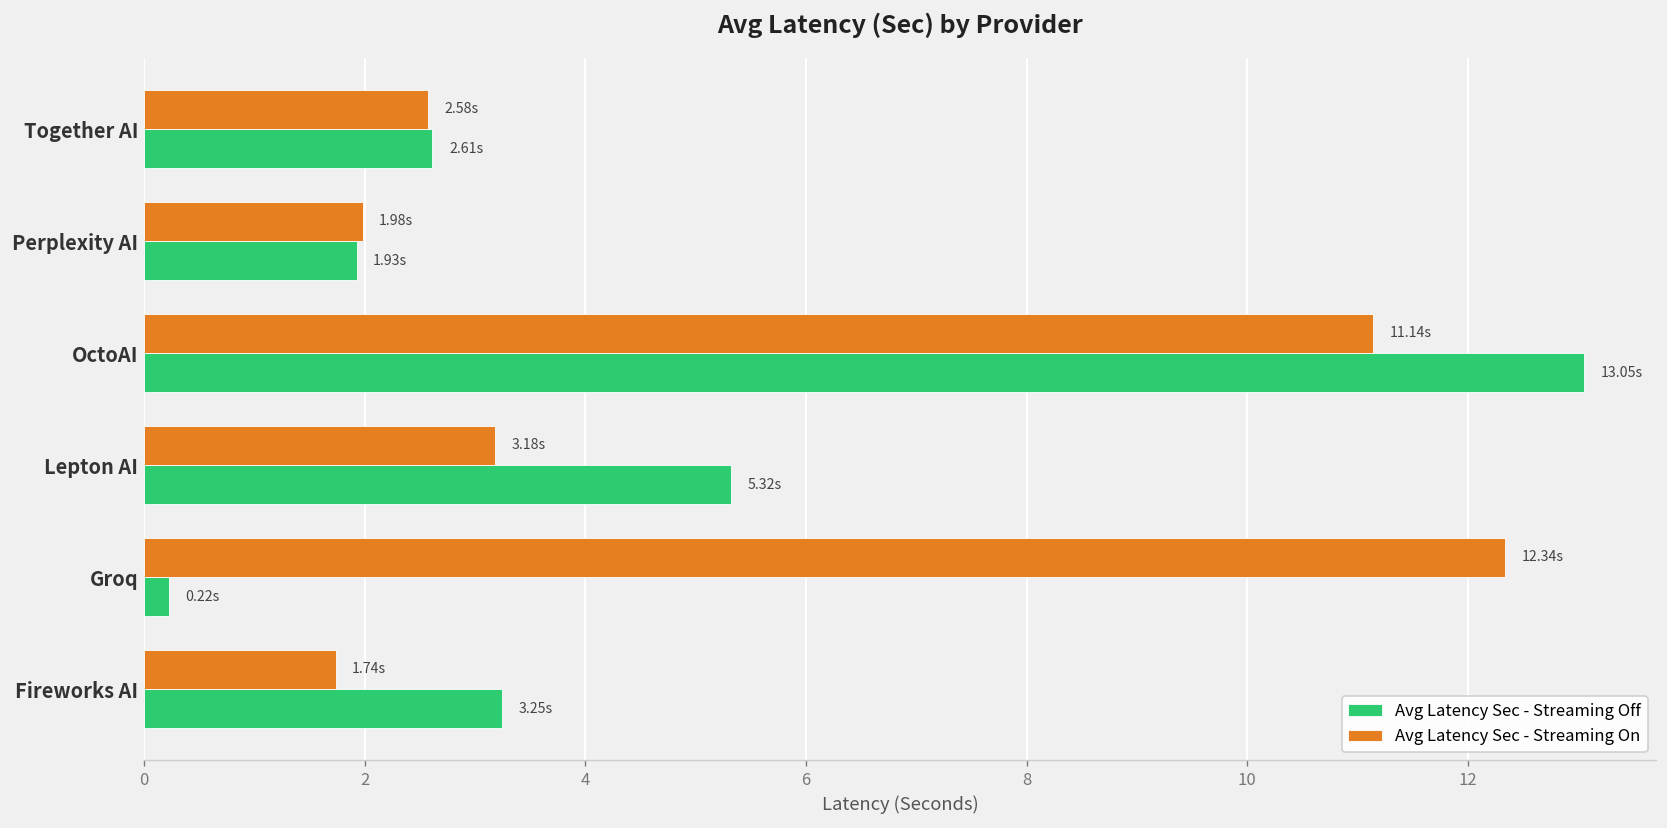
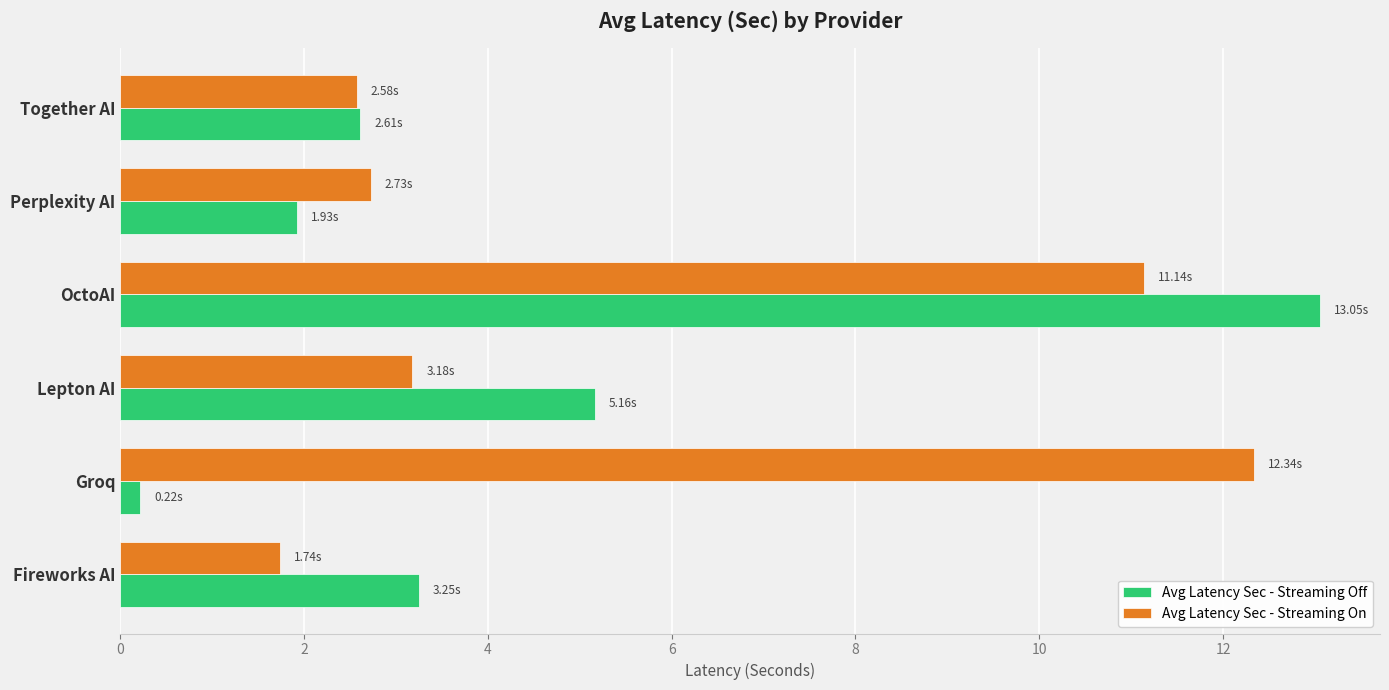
  {
    "Avg Latency Sec - Streaming Off": {
      "Together AI": "2.61s",
      "Perplexity AI": "1.93s",
      "OctoAI": "13.05s",
-     "Lepton AI": "5.32s",
+     "Lepton AI": "5.16s",
      "Groq": "0.22s",
      "Fireworks AI": "3.25s"
    },
    "Avg Latency Sec - Streaming On": {
      "Together AI": "2.58s",
-     "Perplexity AI": "1.98s",
+     "Perplexity AI": "2.73s",
      "OctoAI": "11.14s",
      "Lepton AI": "3.18s",
      "Groq": "12.34s",
      "Fireworks AI": "1.74s"
    }
  }
